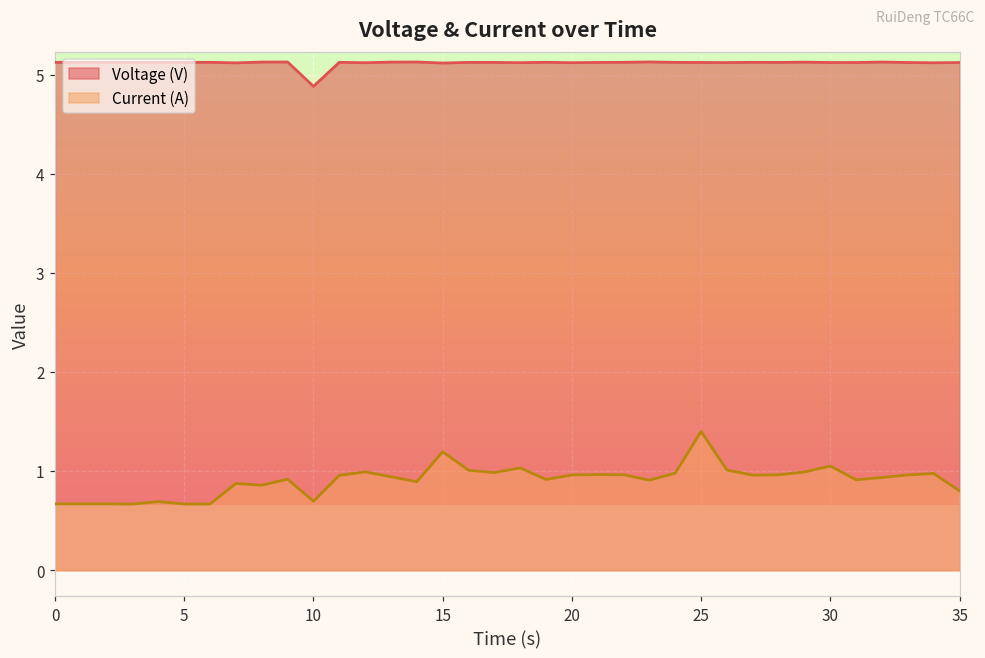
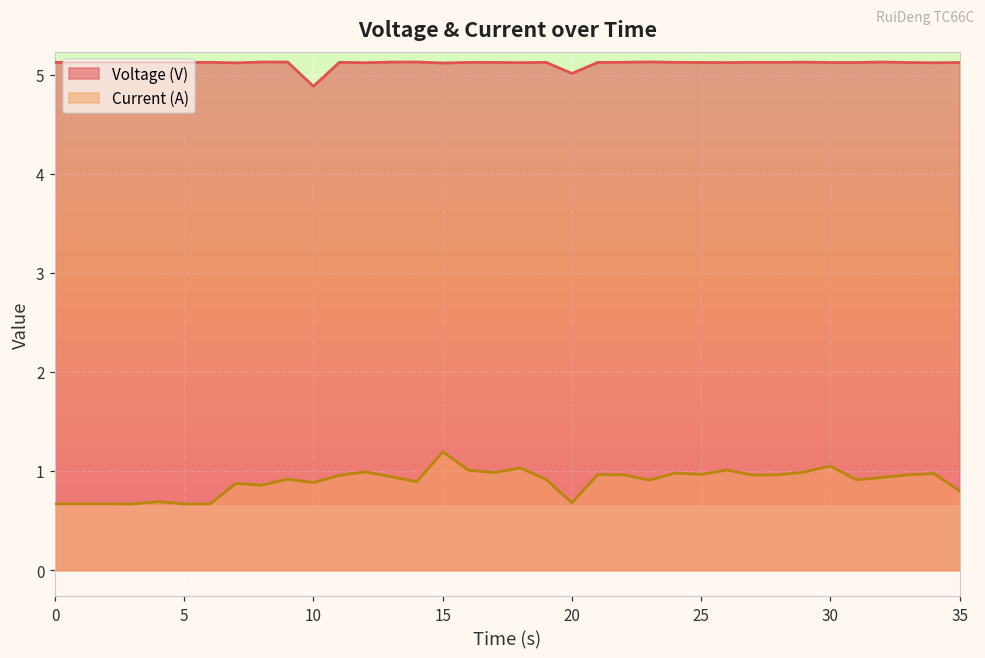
  {
    "Voltage (V)": {
      "0": 5.1,
      "10": 4.9,
      "15": 5.1,
-     "20": 5.1,
+     "20": 5.0,
      "25": 5.1,
      "30": 5.1,
      "35": 5.1
    },
    "Current (A)": {
      "0": 0.7,
      "5": 0.7,
-     "10": 0.7,
+     "10": 0.9,
      "15": 1.2,
-     "20": 1.0,
-     "25": 1.4,
+     "20": 0.7,
+     "25": 1.0,
      "30": 1.1,
      "35": 0.8
    }
  }
